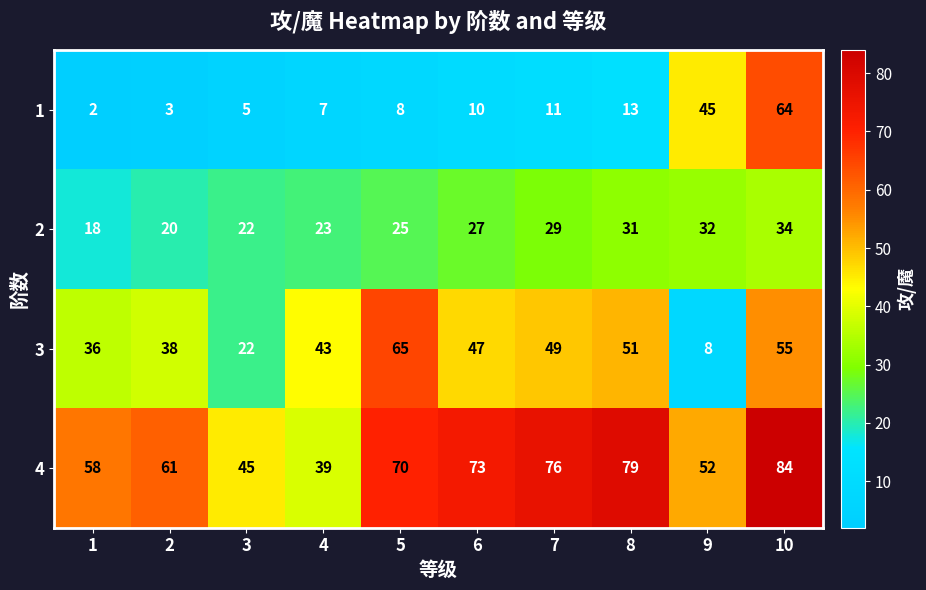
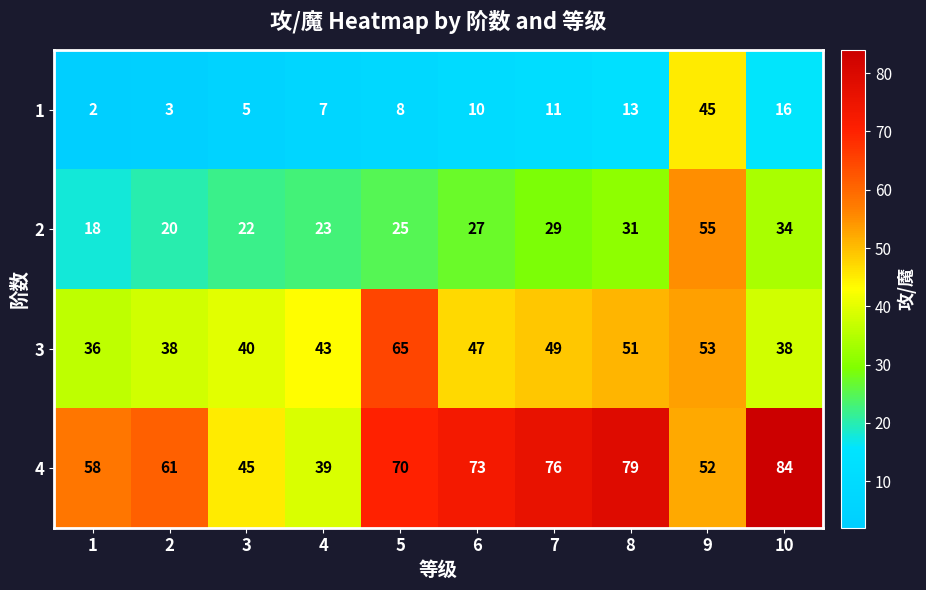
  {
    "1": {
      "1": 2,
      "2": 3,
      "3": 5,
      "4": 7,
      "5": 8,
      "6": 10,
      "7": 11,
      "8": 13,
      "9": 45,
-     "10": 64
+     "10": 16
    },
    "2": {
      "1": 18,
      "2": 20,
      "3": 22,
      "4": 23,
      "5": 25,
      "6": 27,
      "7": 29,
      "8": 31,
-     "9": 32,
+     "9": 55,
      "10": 34
    },
    "3": {
      "1": 36,
      "2": 38,
-     "3": 22,
+     "3": 40,
      "4": 43,
      "5": 65,
      "6": 47,
      "7": 49,
      "8": 51,
-     "9": 8,
-     "10": 55
+     "9": 53,
+     "10": 38
    },
    "4": {
      "1": 58,
      "2": 61,
      "3": 45,
      "4": 39,
      "5": 70,
      "6": 73,
      "7": 76,
      "8": 79,
      "9": 52,
      "10": 84
    }
  }
